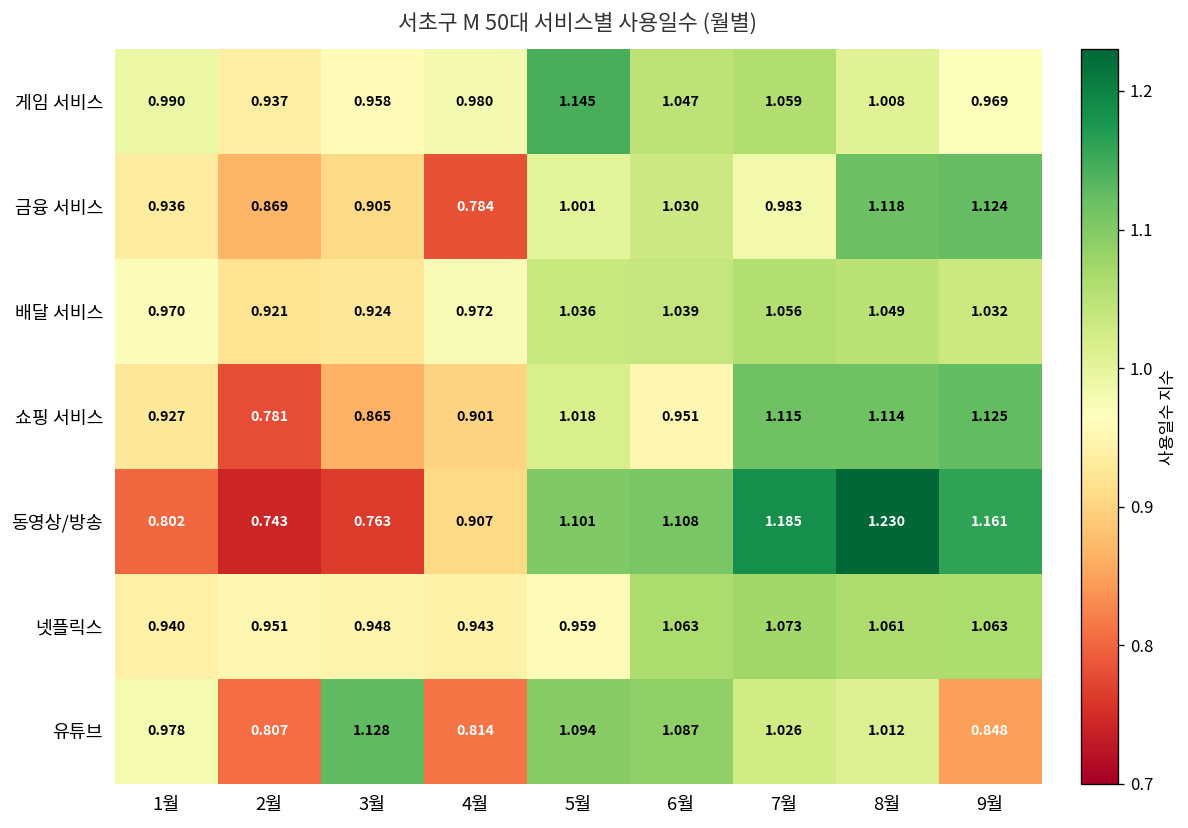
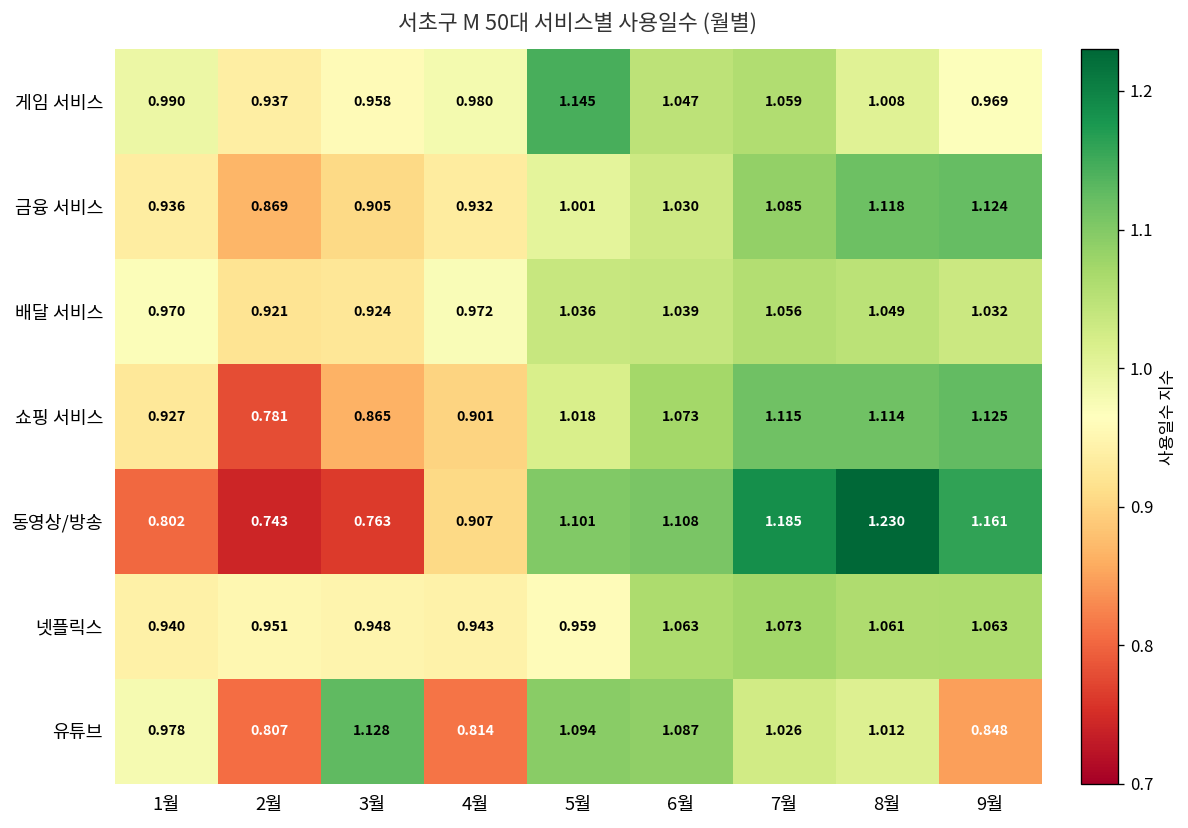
  {
    "게임 서비스": {
      "1월": 0.990,
      "2월": 0.937,
      "3월": 0.958,
      "4월": 0.980,
      "5월": 1.145,
      "6월": 1.047,
      "7월": 1.059,
      "8월": 1.008,
      "9월": 0.969
    },
    "금융 서비스": {
      "1월": 0.936,
      "2월": 0.869,
      "3월": 0.905,
-     "4월": 0.784,
+     "4월": 0.932,
      "5월": 1.001,
      "6월": 1.030,
-     "7월": 0.983,
+     "7월": 1.085,
      "8월": 1.118,
      "9월": 1.124
    },
    "배달 서비스": {
      "1월": 0.970,
      "2월": 0.921,
      "3월": 0.924,
      "4월": 0.972,
      "5월": 1.036,
      "6월": 1.039,
      "7월": 1.056,
      "8월": 1.049,
      "9월": 1.032
    },
    "쇼핑 서비스": {
      "1월": 0.927,
      "2월": 0.781,
      "3월": 0.865,
      "4월": 0.901,
      "5월": 1.018,
-     "6월": 0.951,
+     "6월": 1.073,
      "7월": 1.115,
      "8월": 1.114,
      "9월": 1.125
    },
    "동영상/방송": {
      "1월": 0.802,
      "2월": 0.743,
      "3월": 0.763,
      "4월": 0.907,
      "5월": 1.101,
      "6월": 1.108,
      "7월": 1.185,
      "8월": 1.230,
      "9월": 1.161
    },
    "넷플릭스": {
      "1월": 0.940,
      "2월": 0.951,
      "3월": 0.948,
      "4월": 0.943,
      "5월": 0.959,
      "6월": 1.063,
      "7월": 1.073,
      "8월": 1.061,
      "9월": 1.063
    },
    "유튜브": {
      "1월": 0.978,
      "2월": 0.807,
      "3월": 1.128,
      "4월": 0.814,
      "5월": 1.094,
      "6월": 1.087,
      "7월": 1.026,
      "8월": 1.012,
      "9월": 0.848
    }
  }
